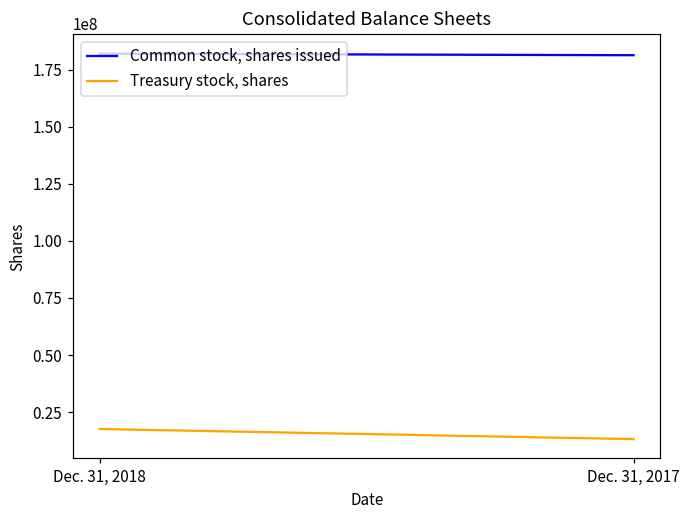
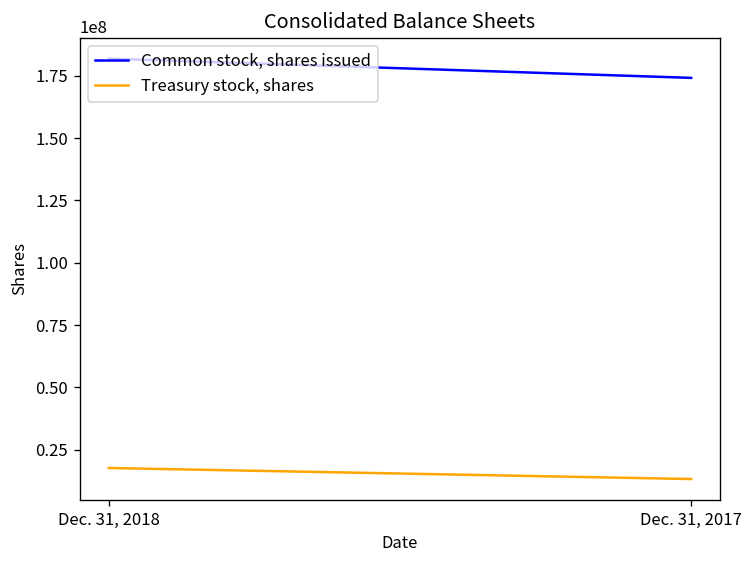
  {
    "Common stock, shares issued": {
-     "Dec. 31, 2017": 181000000
+     "Dec. 31, 2017": 174000000
    },
    "Treasury stock, shares": {
      "Dec. 31, 2018": 18000000,
      "Dec. 31, 2017": 13000000
    }
  }
